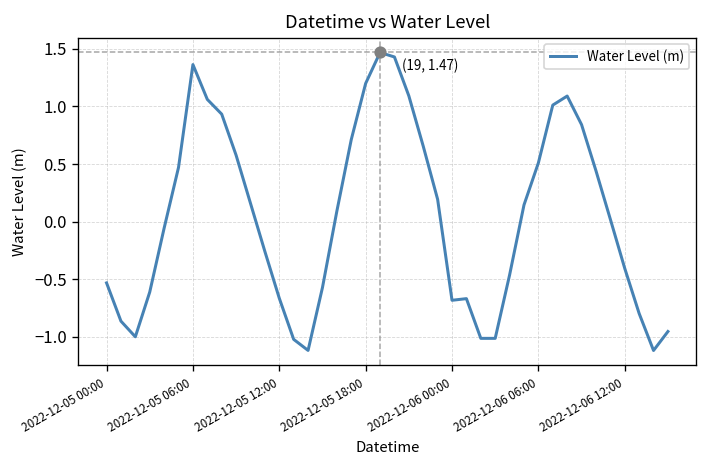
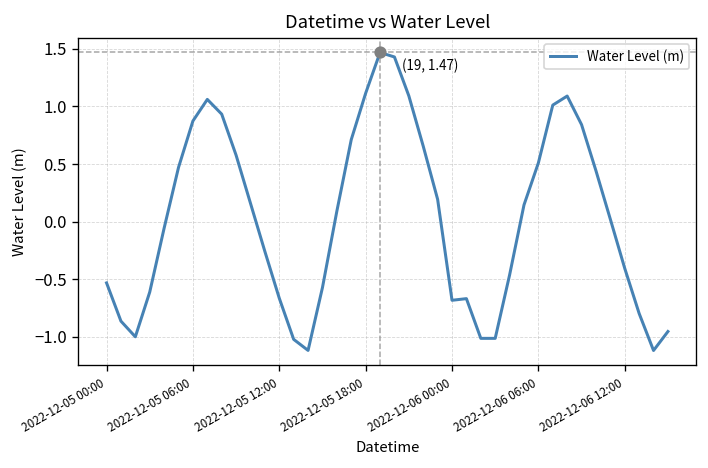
  {
    "Water Level (m)": {
      "2022-12-05 00:00": -0.5,
-     "2022-12-05 06:00": 1.4,
+     "2022-12-05 06:00": 0.9,
      "2022-12-05 12:00": -0.7,
-     "2022-12-05 18:00": 1.2,
+     "2022-12-05 18:00": 1.1,
      "2022-12-06 00:00": -0.7,
      "2022-12-06 06:00": 0.5,
      "2022-12-06 12:00": -0.4
    }
  }
